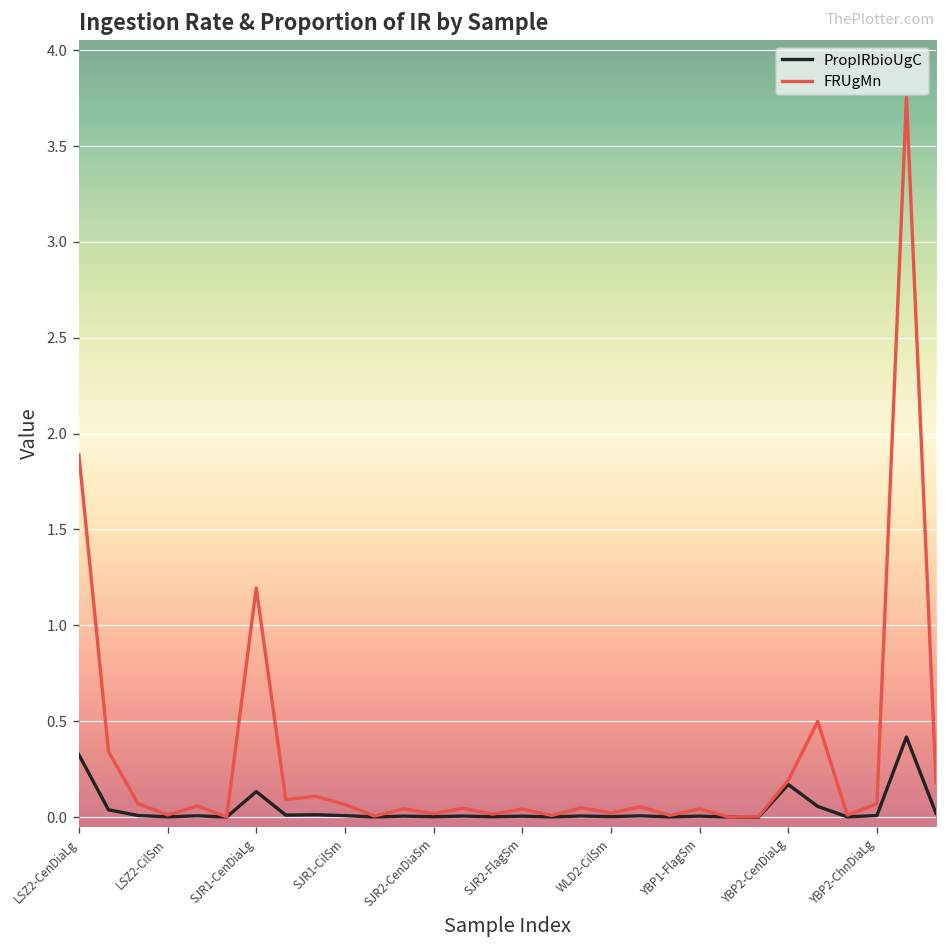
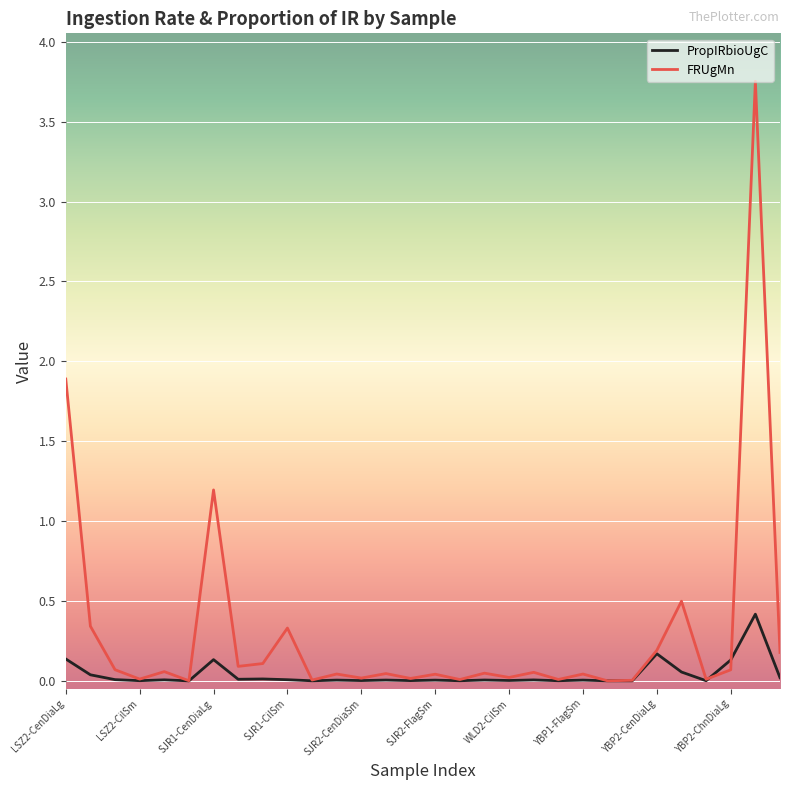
  {
    "PropIRbioUgC": {
-     "LSZ2-CenDiaLg": 0.32,
+     "LSZ2-CenDiaLg": 0.14,
      "SJR1-CenDiaLg": 0.13,
      "SJR1-CilSm": 0.01,
      "SJR2-FlagSm": 0.00,
      "WLD2-CilSm": 0.00,
      "YBP1-FlagSm": 0.00,
      "YBP2-CenDiaLg": 0.17,
-     "YBP2-ChnDiaLg": 0.01
+     "YBP2-ChnDiaLg": 0.13
    },
    "FRUgMn": {
      "LSZ2-CenDiaLg": 1.89,
      "SJR1-CenDiaLg": 1.20,
-     "SJR1-CilSm": 0.07,
+     "SJR1-CilSm": 0.33,
      "SJR2-FlagSm": 0.04,
      "WLD2-CilSm": 0.02,
      "YBP1-FlagSm": 0.04,
      "YBP2-CenDiaLg": 0.19,
      "YBP2-ChnDiaLg": 0.07
    }
  }
